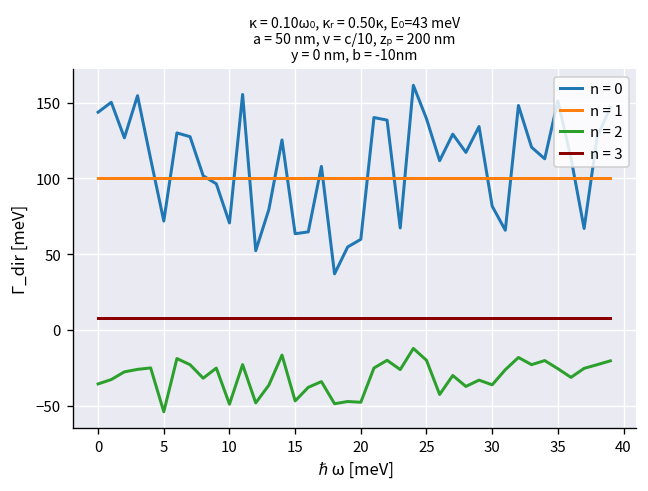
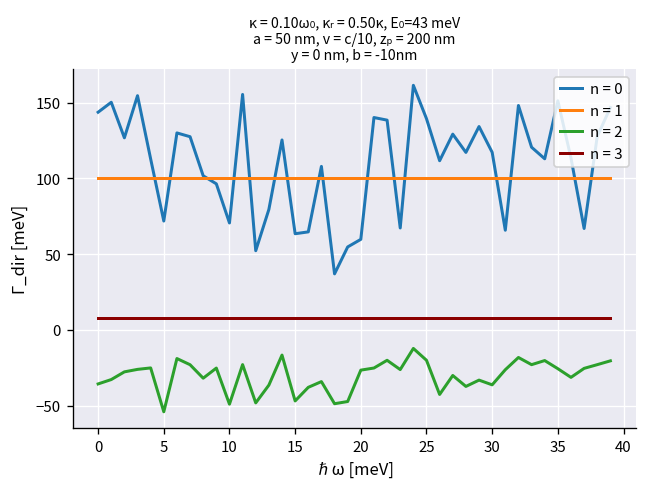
  {
    "n = 0": {
      "0": 144,
      "5": 72,
      "10": 71,
      "15": 63,
      "20": 60,
      "25": 139,
-     "30": 82
+     "30": 117
    },
    "n = 1": {
      "0": 100,
      "5": 100,
      "10": 100,
      "15": 100,
      "20": 100,
      "25": 100,
      "30": 100,
      "35": 100
    },
    "n = 2": {
      "0": -36,
      "5": -54,
      "10": -49,
      "15": -47,
-     "20": -48,
+     "20": -26,
      "25": -20,
      "30": -36,
      "35": -26
    },
    "n = 3": {
      "0": 8,
      "5": 8,
      "10": 8,
      "15": 8,
      "20": 8,
      "25": 8,
      "30": 8,
      "35": 8
    }
  }
